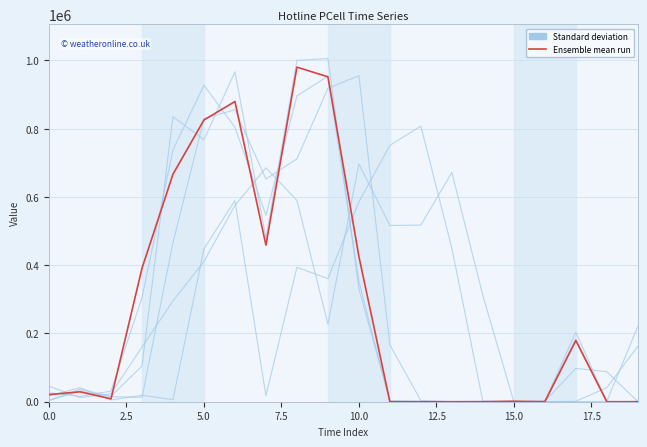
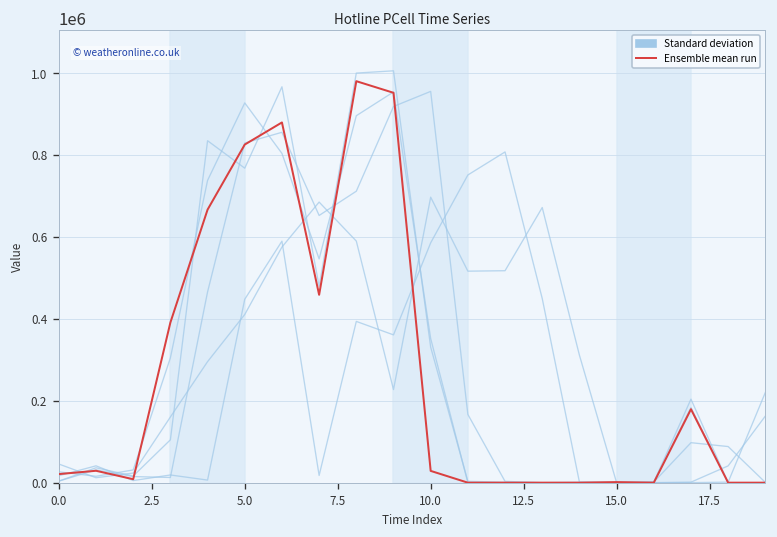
  {
    "Ensemble mean run": {
-     "10.0": 430000
+     "10.0": 30000
    }
  }
